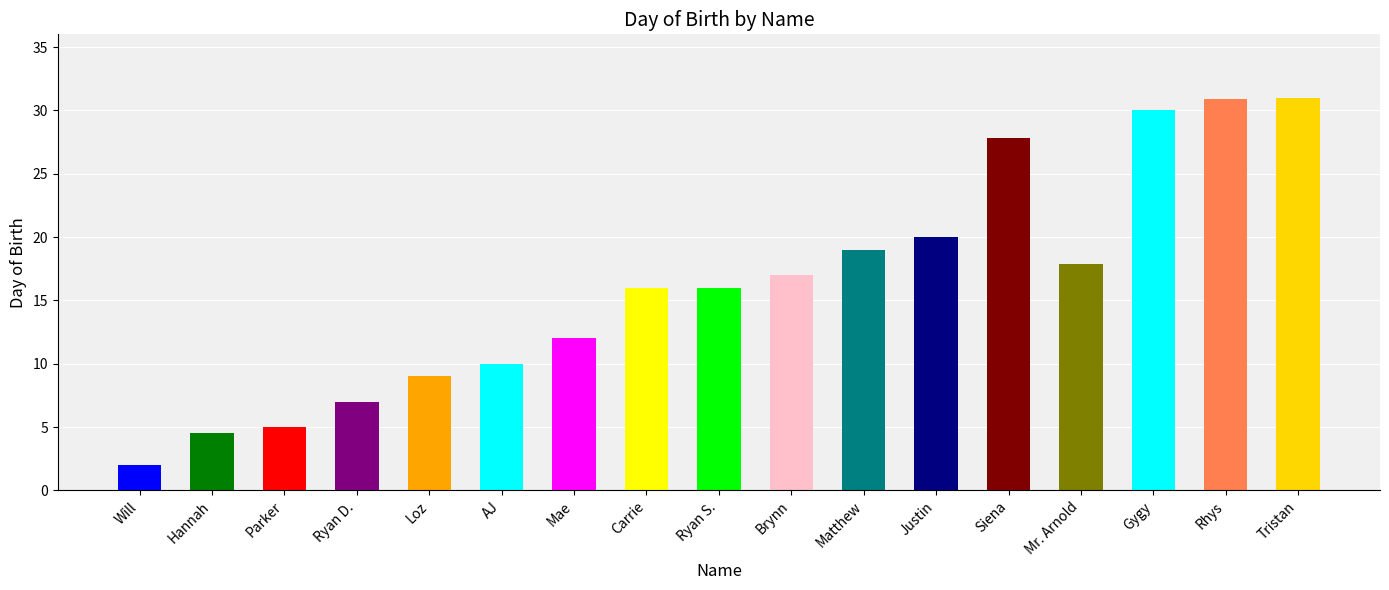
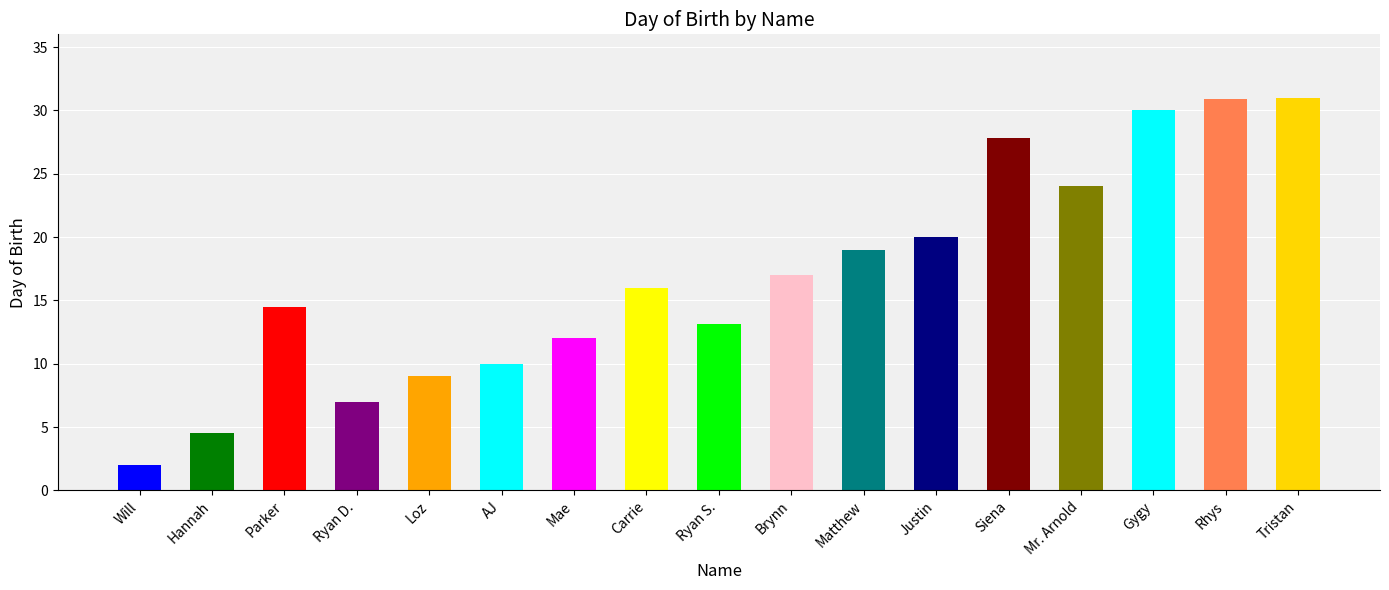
  {
    "Will": 2.0,
    "Hannah": 4.5,
-   "Parker": 5.0,
+   "Parker": 14.5,
    "Ryan D.": 7.0,
    "Loz": 9.0,
    "AJ": 10.0,
    "Mae": 12.0,
    "Carrie": 16.0,
-   "Ryan S.": 16.0,
+   "Ryan S.": 13.1,
    "Brynn": 17.0,
    "Matthew": 19.0,
    "Justin": 20.0,
    "Siena": 27.8,
-   "Mr. Arnold": 17.9,
+   "Mr. Arnold": 24.0,
    "Gygy": 30.0,
    "Rhys": 30.9,
    "Tristan": 31.0
  }
